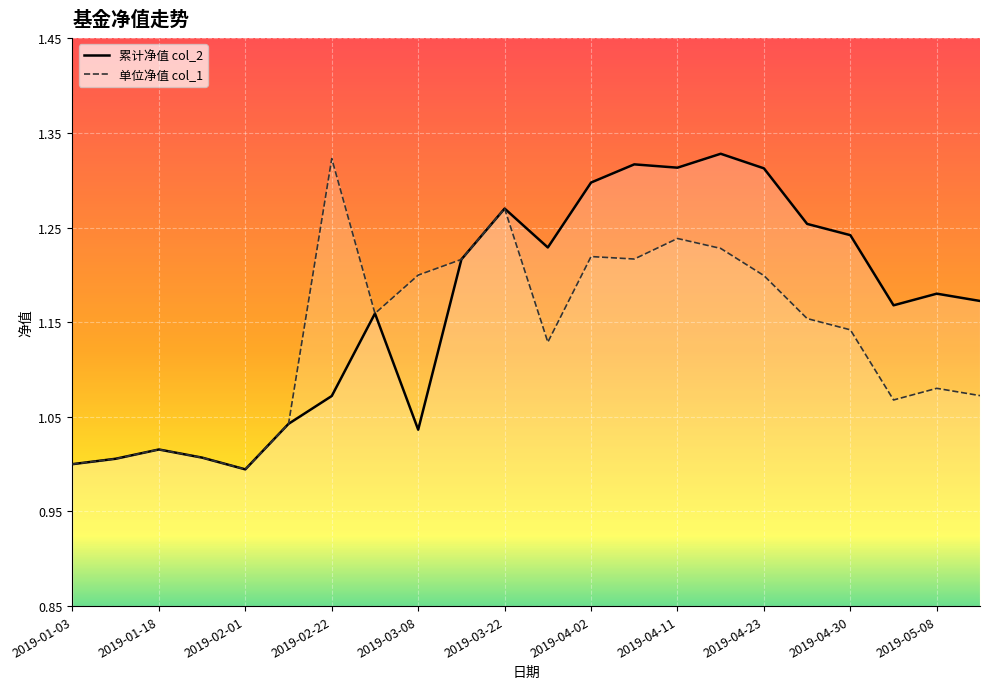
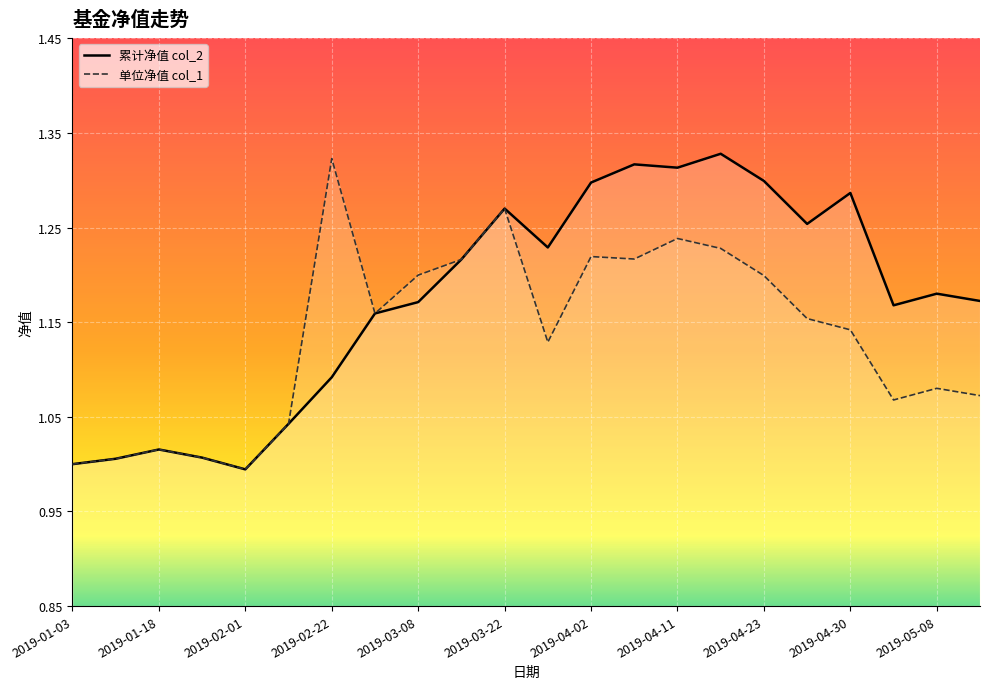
  {
    "累计净值 col_2": {
-     "2019-02-22": 1.07,
-     "2019-03-08": 1.04,
+     "2019-02-22": 1.09,
+     "2019-03-08": 1.17,
      "2019-04-02": 1.30,
      "2019-04-11": 1.31,
-     "2019-04-23": 1.31,
-     "2019-04-30": 1.24,
+     "2019-04-23": 1.30,
+     "2019-04-30": 1.29,
      "2019-05-08": 1.18
    },
    "单位净值 col_1": {
      "2019-02-22": 1.32,
      "2019-03-08": 1.20,
      "2019-04-02": 1.22,
      "2019-04-11": 1.24,
      "2019-04-23": 1.20,
      "2019-04-30": 1.14,
      "2019-05-08": 1.08
    }
  }
